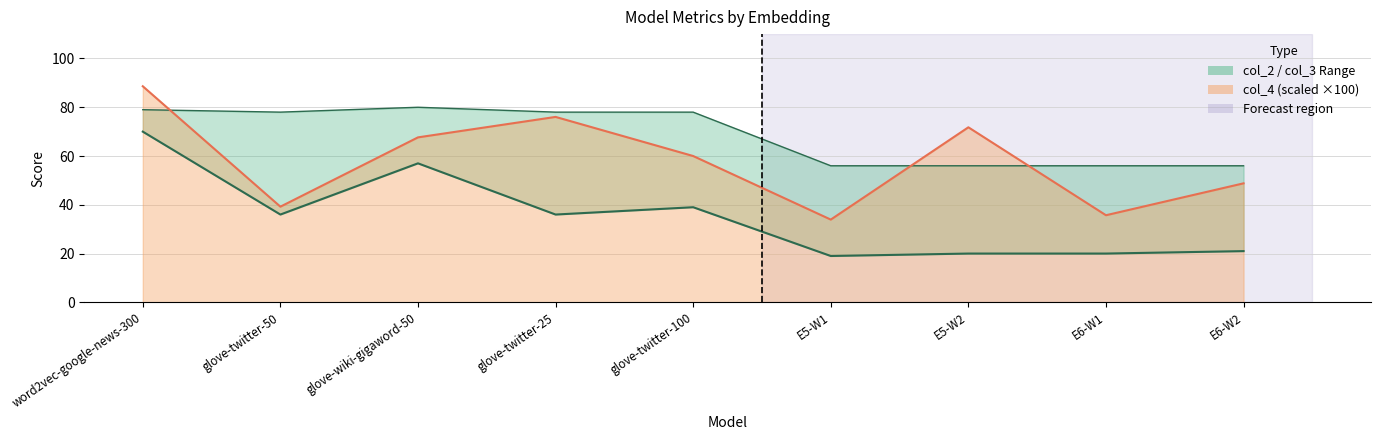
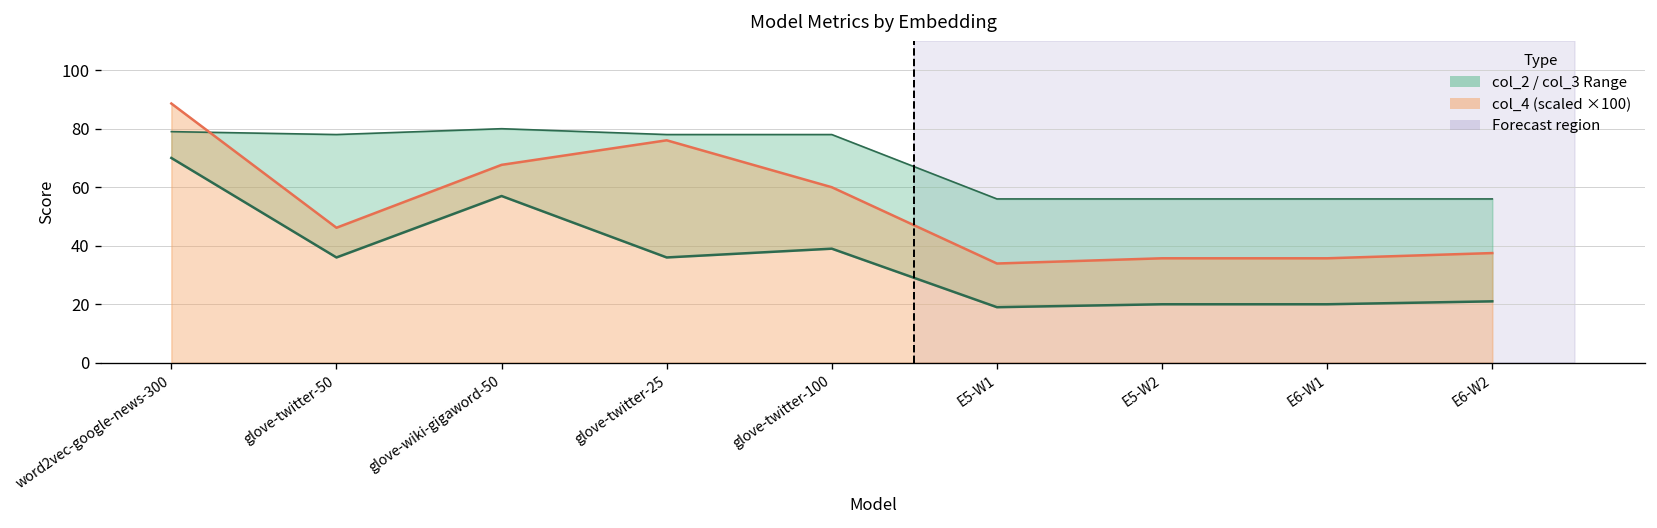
  {
    "col_4 (scaled ×100)": {
      "word2vec-google-news-300": 89,
-     "glove-twitter-50": 39,
+     "glove-twitter-50": 46,
      "glove-wiki-gigaword-50": 68,
      "glove-twitter-25": 76,
      "glove-twitter-100": 60,
      "E5-W1": 34,
-     "E5-W2": 72,
+     "E5-W2": 36,
      "E6-W1": 36,
-     "E6-W2": 49
+     "E6-W2": 38
    }
  }
